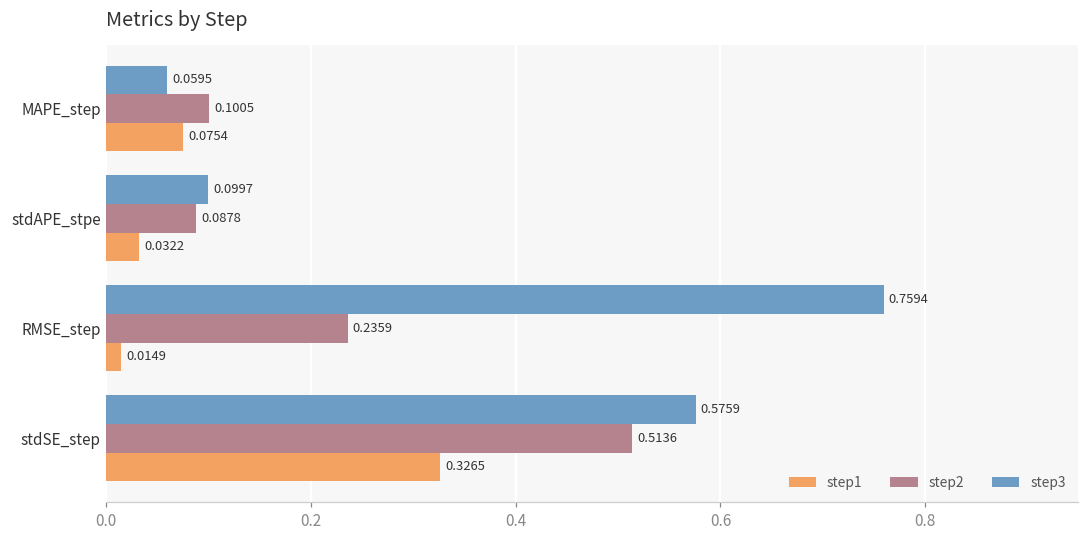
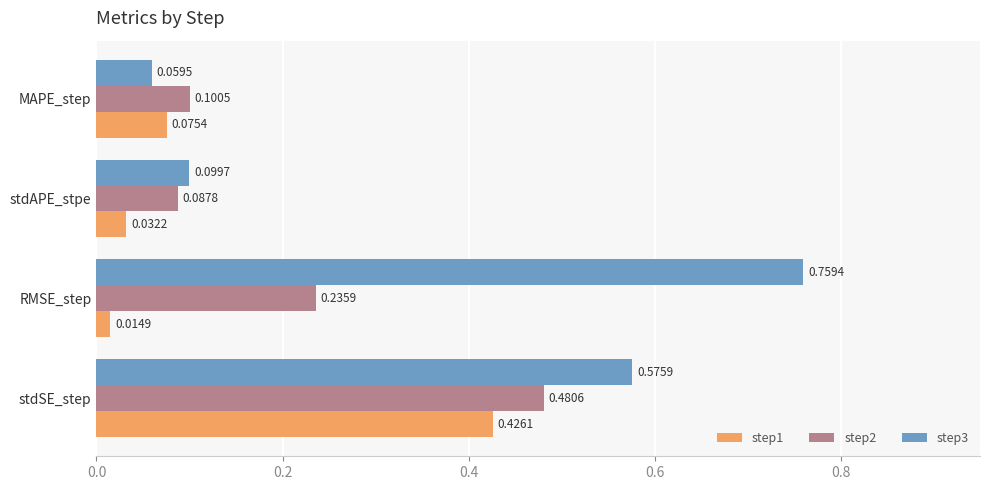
  {
    "step1": {
      "MAPE_step": 0.0754,
      "stdAPE_stpe": 0.0322,
      "RMSE_step": 0.0149,
-     "stdSE_step": 0.3265
+     "stdSE_step": 0.4261
    },
    "step2": {
      "MAPE_step": 0.1005,
      "stdAPE_stpe": 0.0878,
      "RMSE_step": 0.2359,
-     "stdSE_step": 0.5136
+     "stdSE_step": 0.4806
    },
    "step3": {
      "MAPE_step": 0.0595,
      "stdAPE_stpe": 0.0997,
      "RMSE_step": 0.7594,
      "stdSE_step": 0.5759
    }
  }
